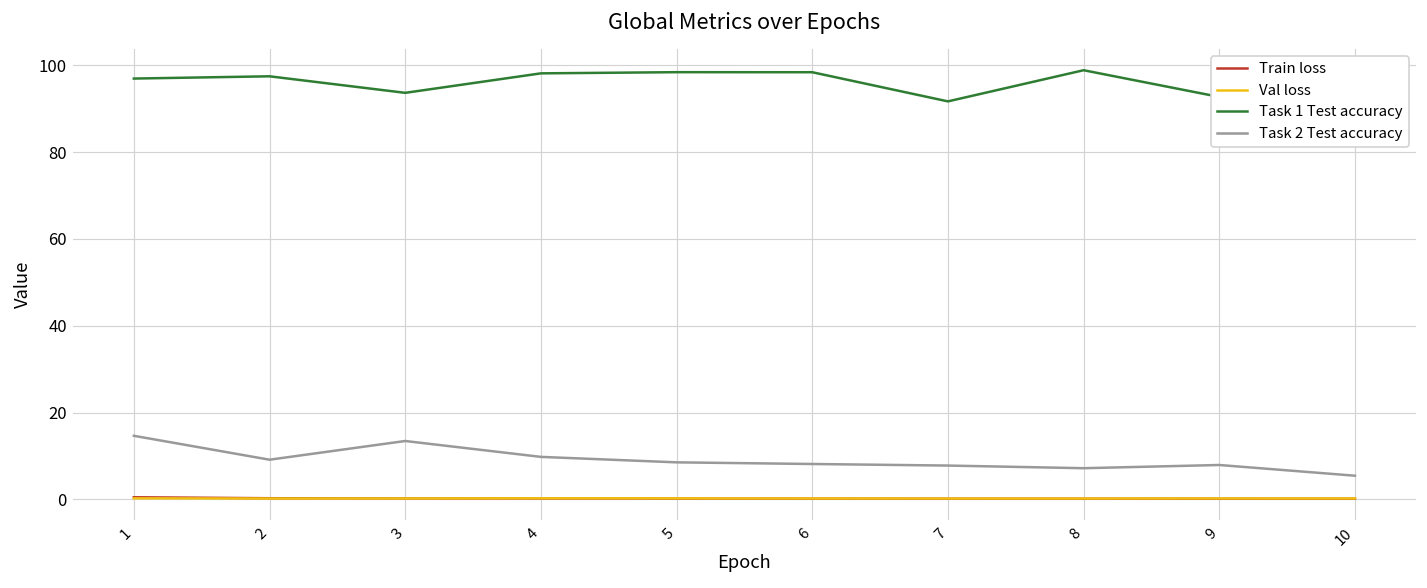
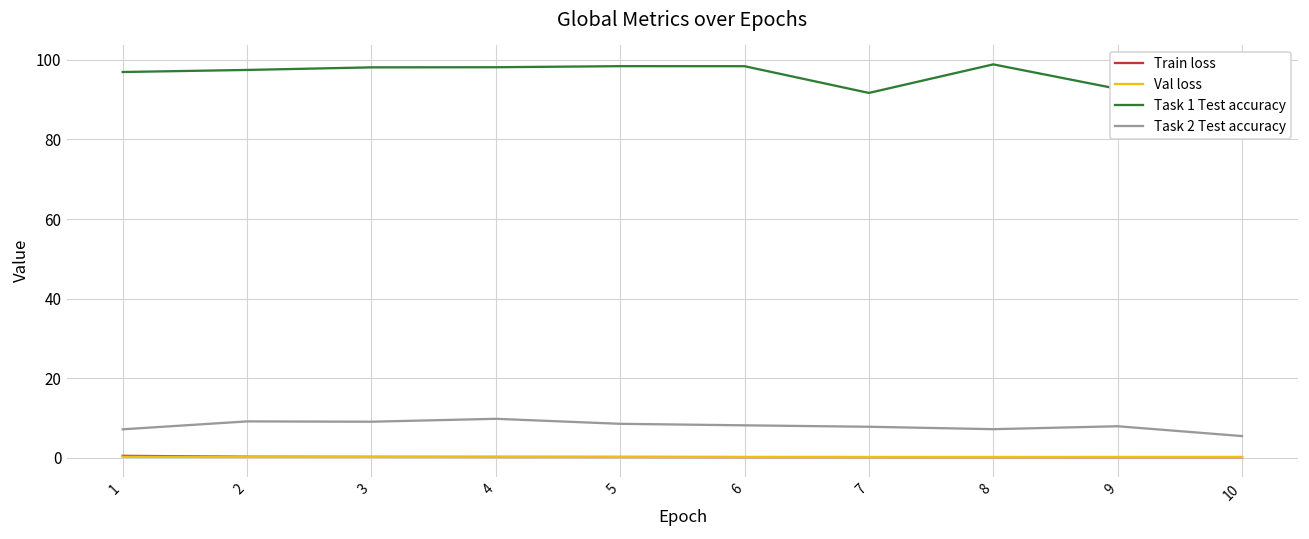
  {
    "Task 1 Test accuracy": {
      "1": 97,
      "2": 97,
-     "3": 94,
+     "3": 98,
      "4": 98,
      "5": 98,
      "6": 98,
      "7": 92,
      "8": 99
    },
    "Task 2 Test accuracy": {
-     "1": 15,
+     "1": 7,
      "2": 9,
-     "3": 13,
+     "3": 9,
      "4": 10,
      "5": 9,
      "6": 8,
      "7": 8,
      "8": 7,
      "9": 8,
      "10": 5
    }
  }
